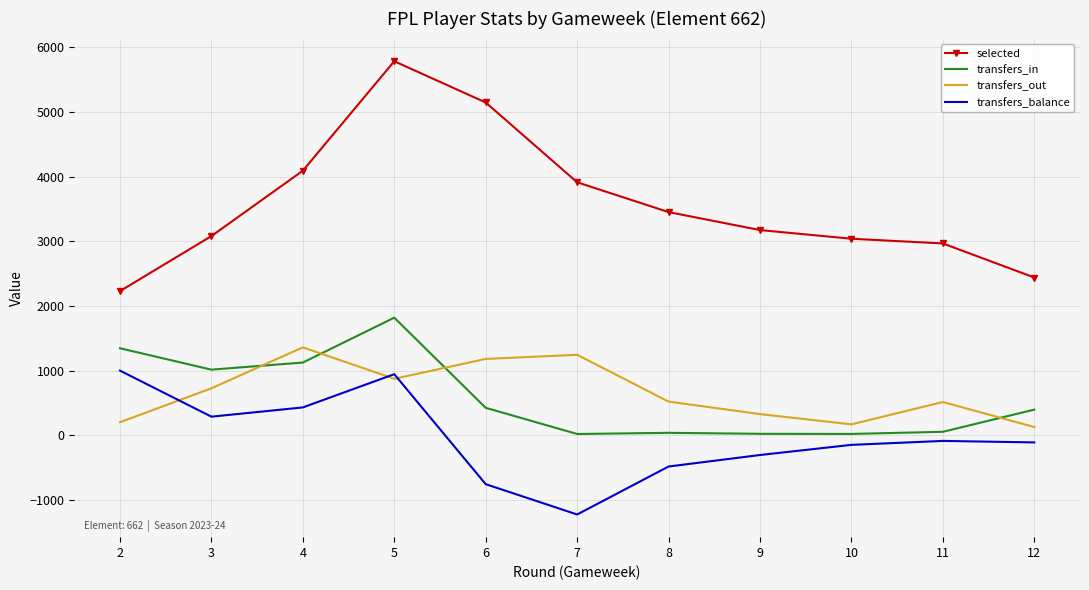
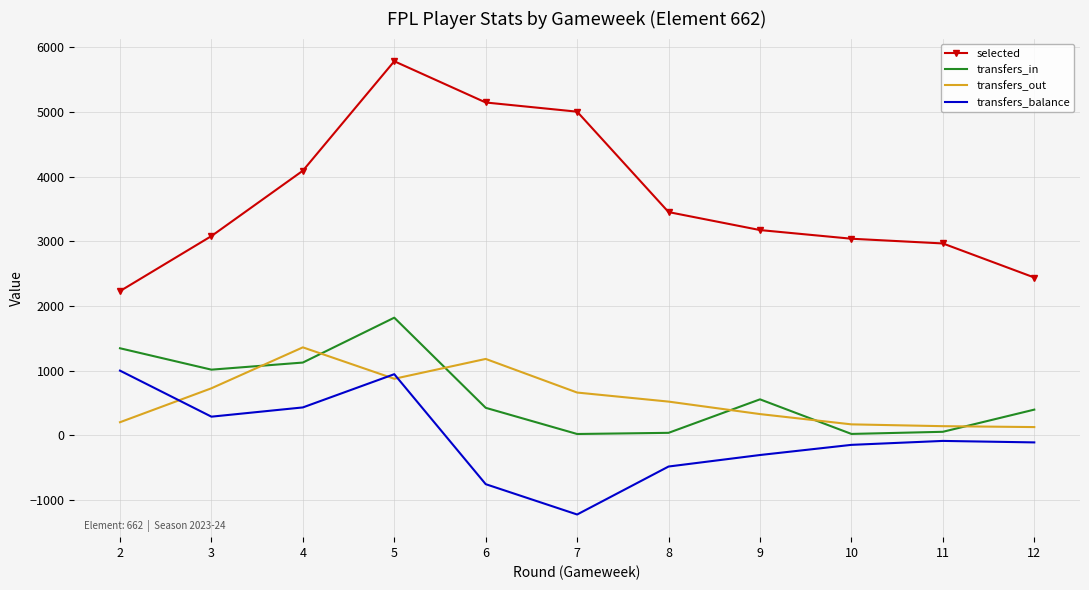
  {
    "selected": {
      "2": 2200,
      "3": 3100,
      "4": 4100,
      "5": 5800,
      "6": 5100,
-     "7": 3900,
+     "7": 5000,
      "8": 3500,
      "9": 3200,
      "10": 3000,
      "11": 3000,
      "12": 2400
    },
    "transfers_in": {
      "2": 1300,
      "3": 1000,
      "4": 1100,
      "5": 1800,
      "6": 400,
      "7": 0,
      "8": 0,
-     "9": 0,
+     "9": 600,
      "10": 0,
      "11": 100,
      "12": 400
    },
    "transfers_out": {
      "2": 200,
      "3": 700,
      "4": 1400,
      "5": 900,
      "6": 1200,
-     "7": 1200,
+     "7": 700,
      "8": 500,
      "9": 300,
      "10": 200,
-     "11": 500,
+     "11": 100,
      "12": 100
    },
    "transfers_balance": {
      "2": 1000,
      "3": 300,
      "4": 400,
      "5": 900,
      "6": -800,
      "7": -1200,
      "8": -500,
      "9": -300,
      "10": -100,
      "11": -100,
      "12": -100
    }
  }
